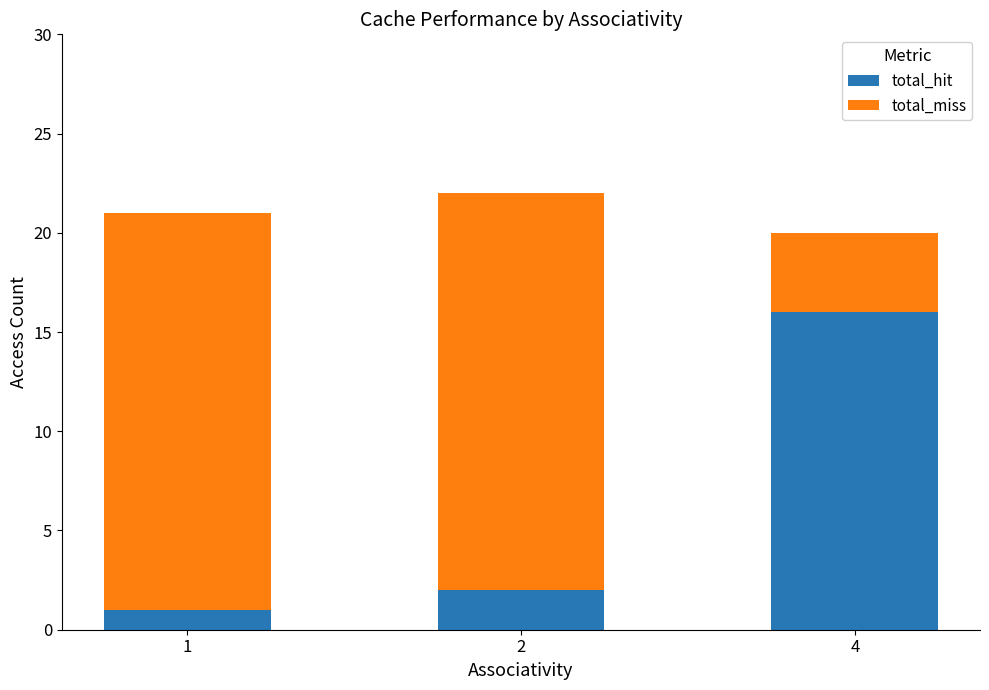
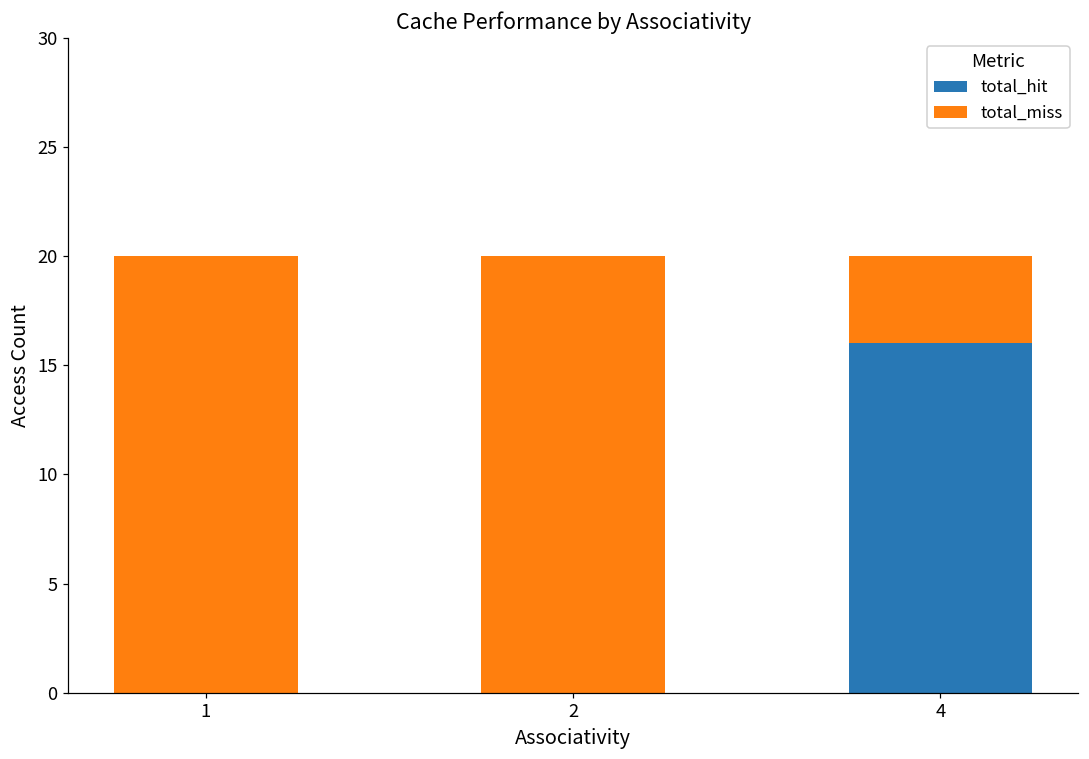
  {
    "total_hit": {
-     "1": 1,
-     "2": 2,
+     "1": 0,
+     "2": 0,
      "4": 16
    }
  }
